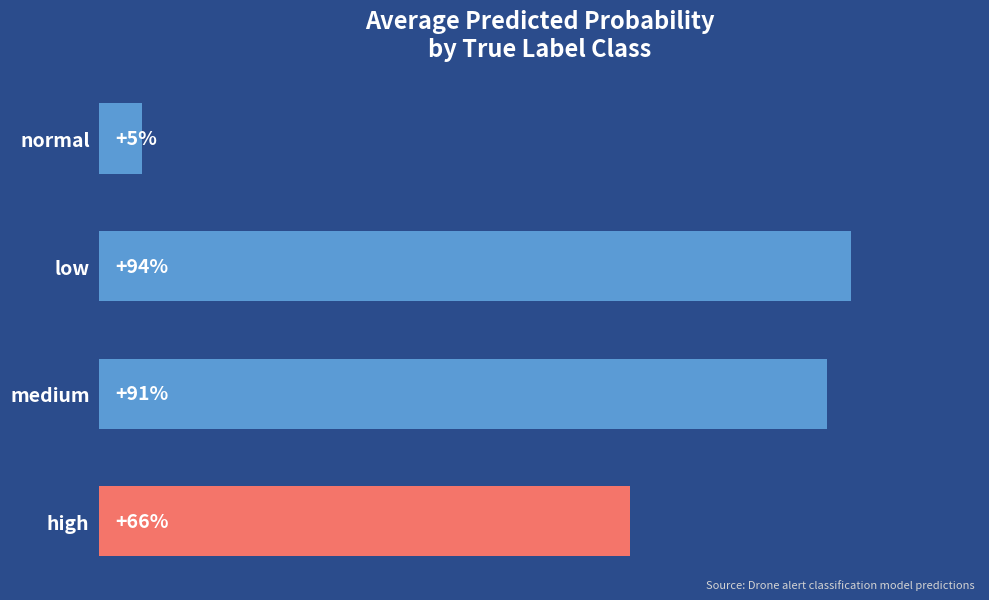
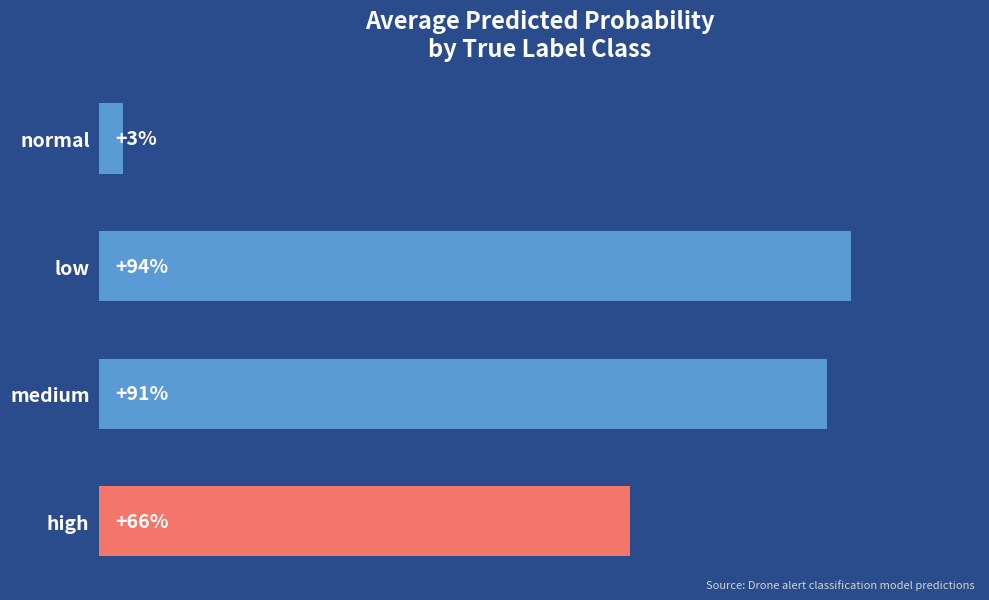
  {
-   "normal": "+5%",
+   "normal": "+3%",
    "low": "+94%",
    "medium": "+91%",
    "high": "+66%"
  }
